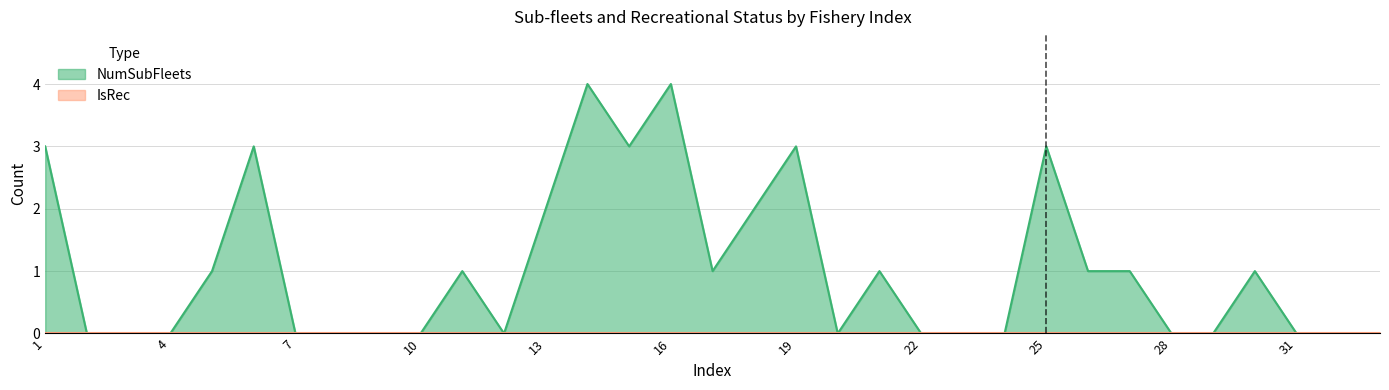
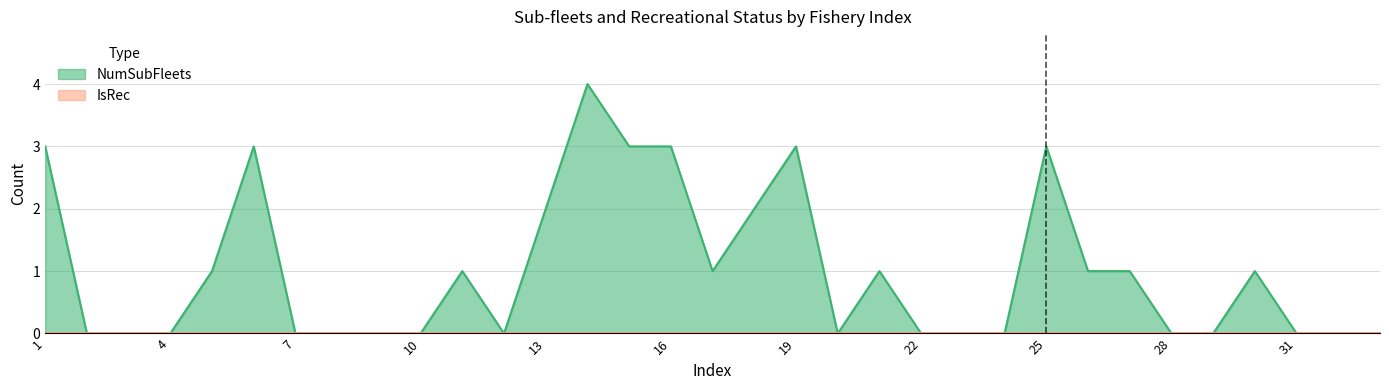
  {
    "NumSubFleets": {
      "1": 3,
      "13": 2,
-     "16": 4,
+     "16": 3,
      "19": 3,
      "25": 3
    },
    "IsRec": {
      "1": 0,
      "13": 0,
      "16": 0,
      "19": 0,
      "25": 0
    }
  }
